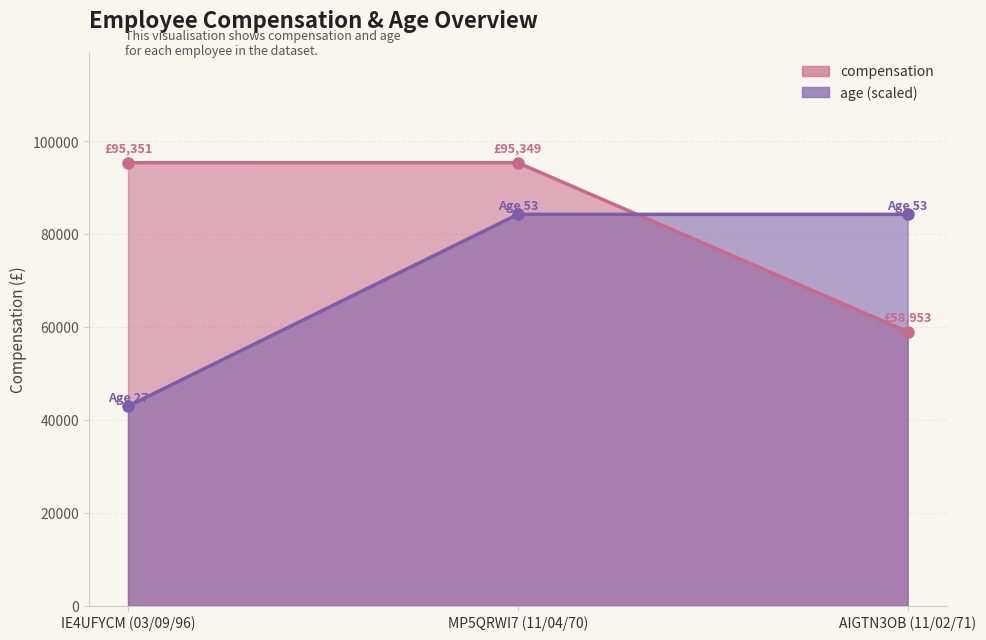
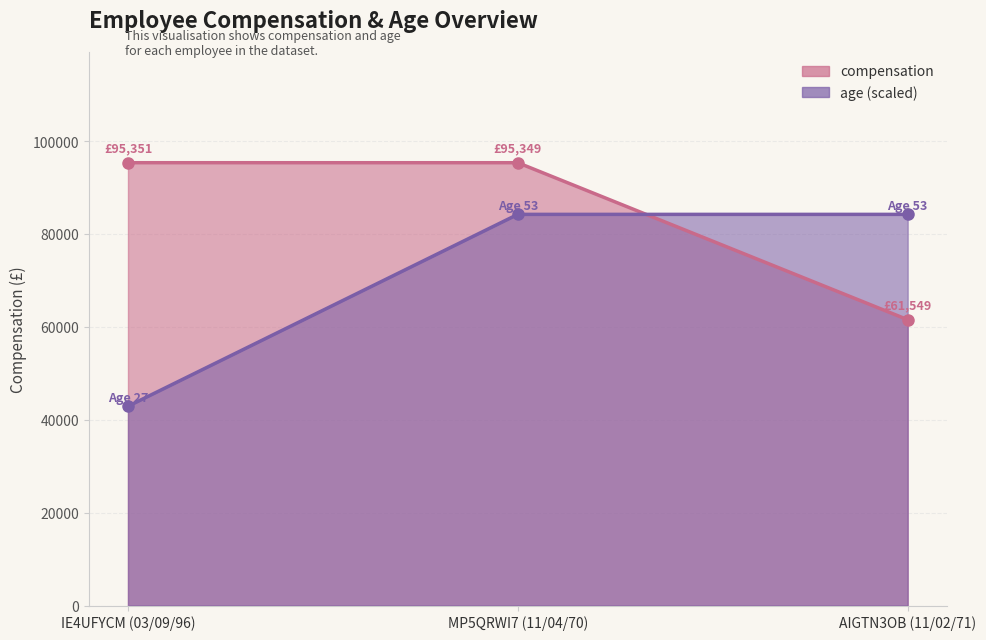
  {
    "compensation": {
      "IE4UFYCM (03/09/96)": "£95,351",
      "MP5QRWI7 (11/04/70)": "£95,349",
-     "AIGTN3OB (11/02/71)": "£58,953"
+     "AIGTN3OB (11/02/71)": "£61,549"
    }
  }
